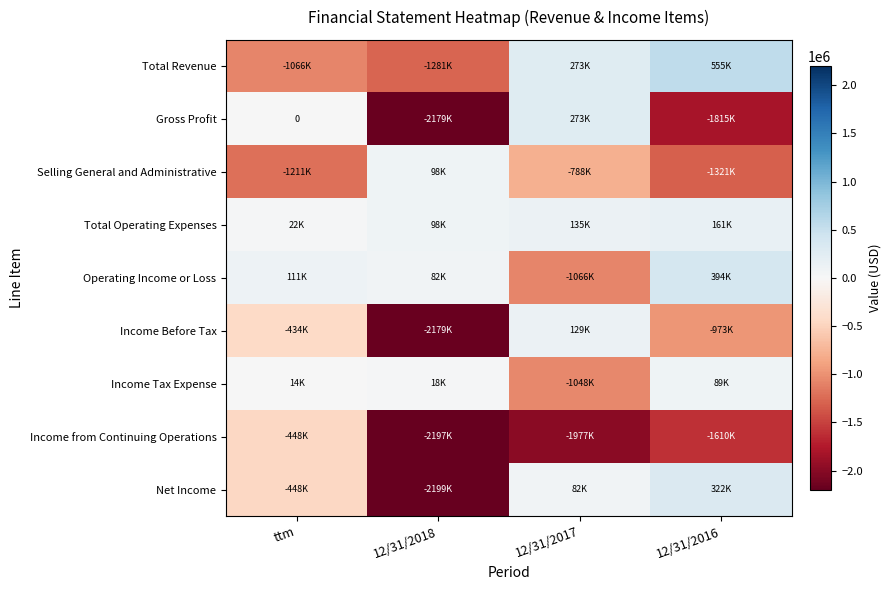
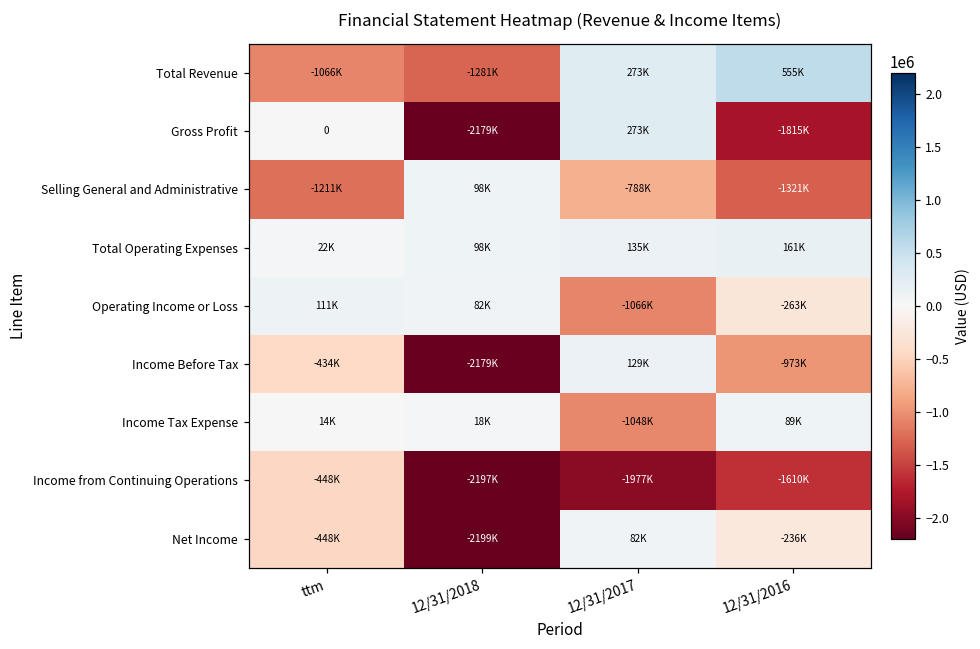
  {
    "Total Revenue": {
      "ttm": "-1066K",
      "12/31/2018": "-1281K",
      "12/31/2017": "273K",
      "12/31/2016": "555K"
    },
    "Gross Profit": {
      "ttm": "0",
      "12/31/2018": "-2179K",
      "12/31/2017": "273K",
      "12/31/2016": "-1815K"
    },
    "Selling General and Administrative": {
      "ttm": "-1211K",
      "12/31/2018": "98K",
      "12/31/2017": "-788K",
      "12/31/2016": "-1321K"
    },
    "Total Operating Expenses": {
      "ttm": "22K",
      "12/31/2018": "98K",
      "12/31/2017": "135K",
      "12/31/2016": "161K"
    },
    "Operating Income or Loss": {
      "ttm": "111K",
      "12/31/2018": "82K",
      "12/31/2017": "-1066K",
-     "12/31/2016": "394K"
+     "12/31/2016": "-263K"
    },
    "Income Before Tax": {
      "ttm": "-434K",
      "12/31/2018": "-2179K",
      "12/31/2017": "129K",
      "12/31/2016": "-973K"
    },
    "Income Tax Expense": {
      "ttm": "14K",
      "12/31/2018": "18K",
      "12/31/2017": "-1048K",
      "12/31/2016": "89K"
    },
    "Income from Continuing Operations": {
      "ttm": "-448K",
      "12/31/2018": "-2197K",
      "12/31/2017": "-1977K",
      "12/31/2016": "-1610K"
    },
    "Net Income": {
      "ttm": "-448K",
      "12/31/2018": "-2199K",
      "12/31/2017": "82K",
-     "12/31/2016": "322K"
+     "12/31/2016": "-236K"
    }
  }
